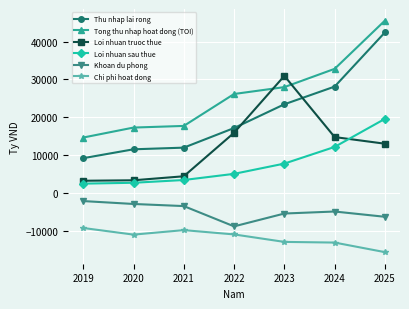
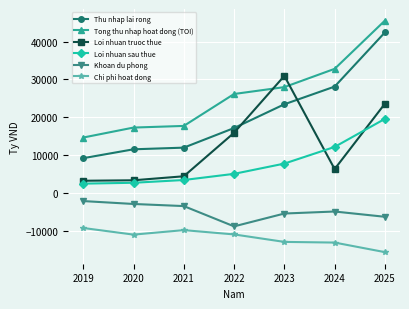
  {
    "Loi nhuan truoc thue": {
      "2019": 3000,
      "2021": 4000,
      "2022": 16000,
      "2023": 31000,
-     "2024": 15000,
-     "2025": 13000
+     "2024": 6000,
+     "2025": 24000
    }
  }
